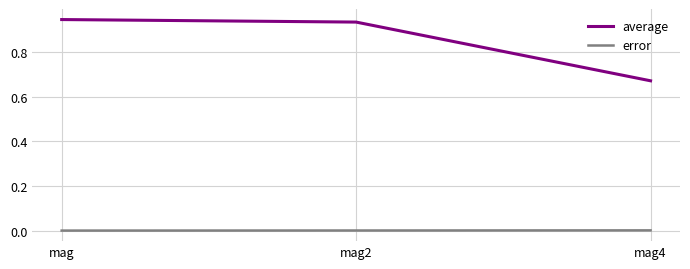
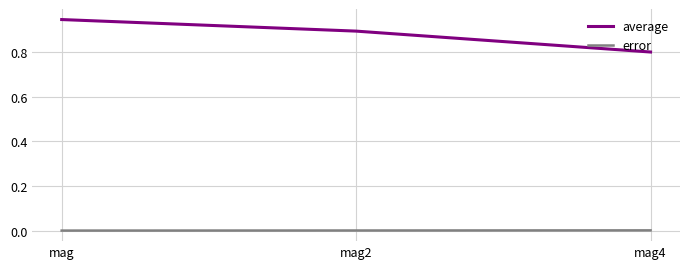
  {
    "average": {
      "mag": 0.94,
-     "mag2": 0.93,
-     "mag4": 0.67
+     "mag2": 0.89,
+     "mag4": 0.80
    },
    "error": {
      "mag": 0.00,
      "mag2": 0.00,
      "mag4": 0.00
    }
  }
